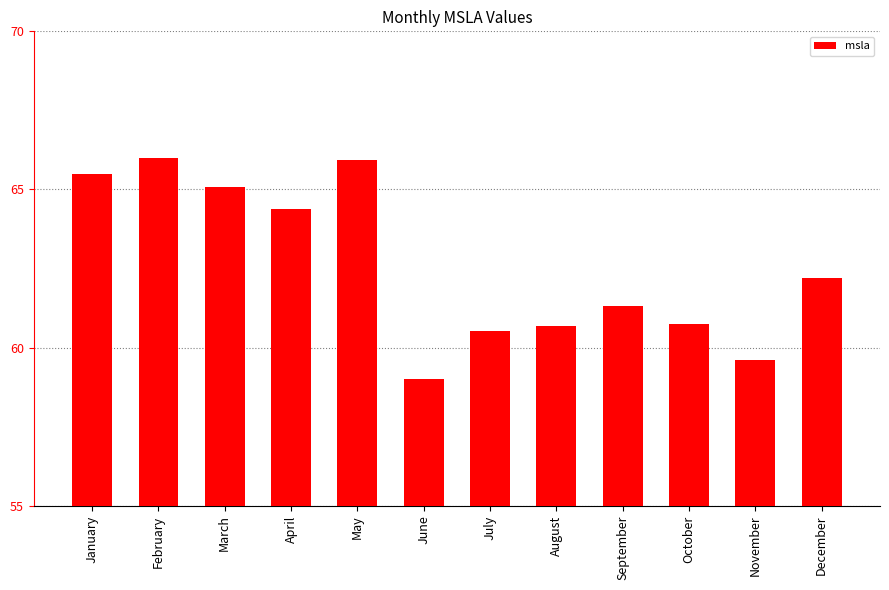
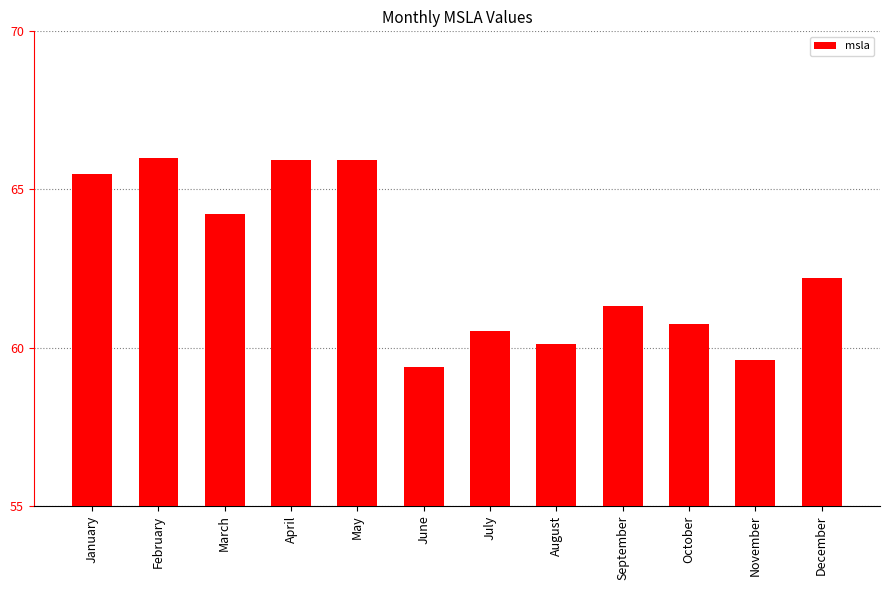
  {
    "January": 65.5,
    "February": 66.0,
-   "March": 65.1,
-   "April": 64.4,
+   "March": 64.2,
+   "April": 65.9,
    "May": 65.9,
-   "June": 59.0,
+   "June": 59.4,
    "July": 60.5,
-   "August": 60.7,
+   "August": 60.1,
    "September": 61.3,
    "October": 60.8,
    "November": 59.6,
    "December": 62.2
  }
